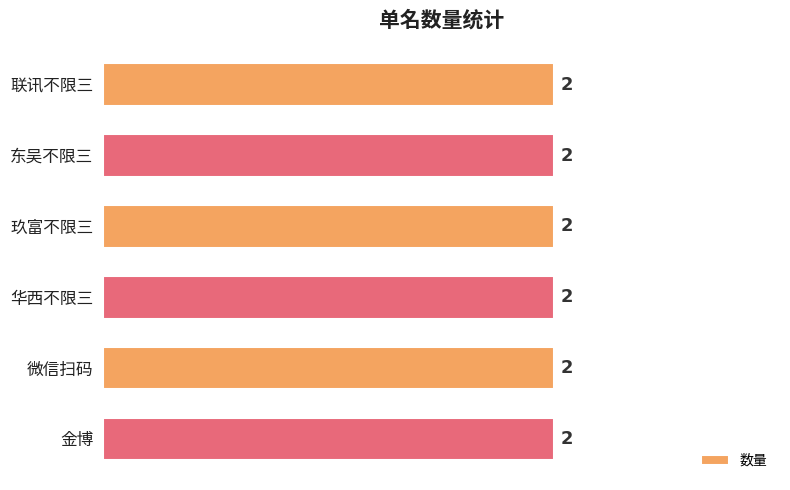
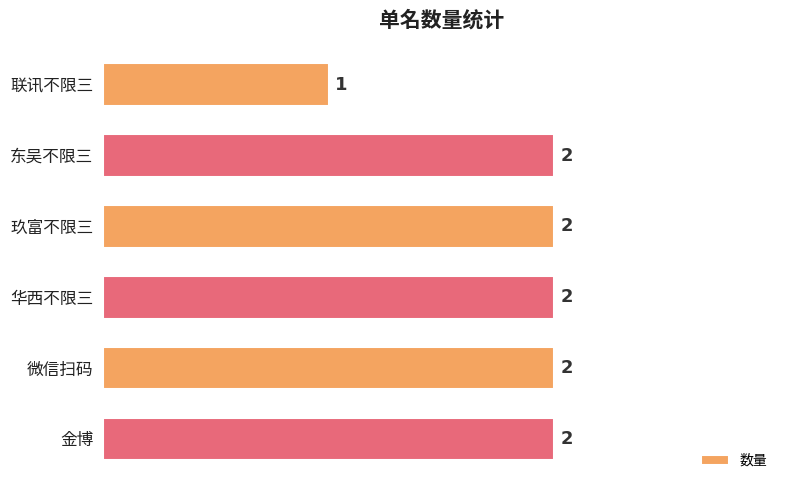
  {
-   "联讯不限三": 2,
+   "联讯不限三": 1,
    "东吴不限三": 2,
    "玖富不限三": 2,
    "华西不限三": 2,
    "微信扫码": 2,
    "金博": 2
  }
